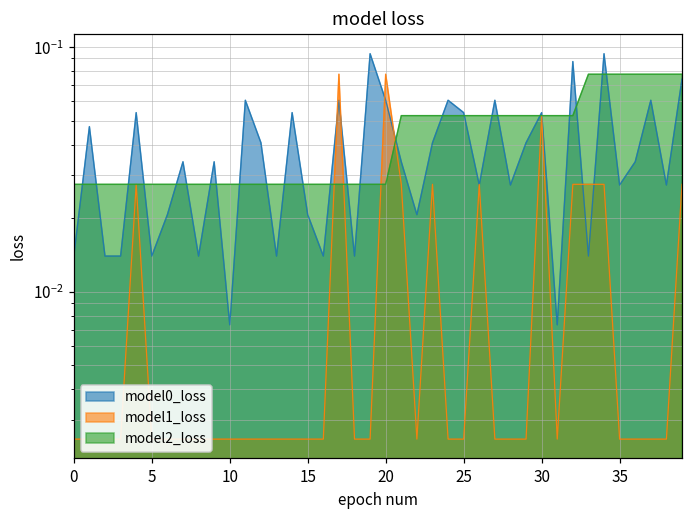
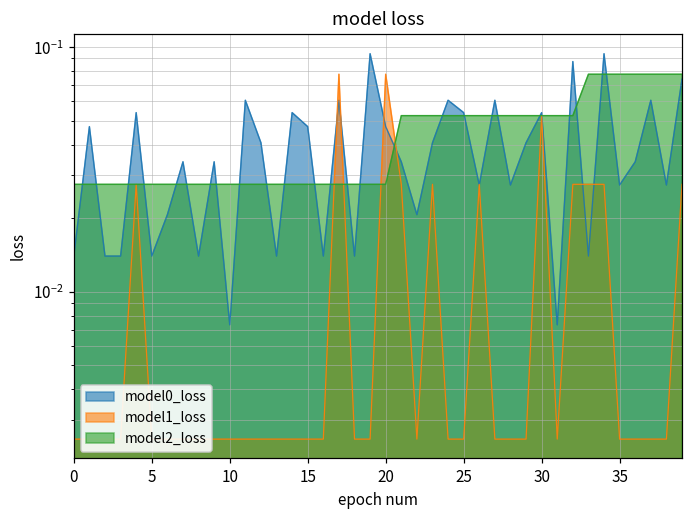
  {
    "model0_loss": {
      "0": 0.014,
      "5": 0.014,
      "10": 0.0073,
-     "15": 0.021,
-     "20": 0.061,
+     "15": 0.047,
+     "20": 0.047,
      "25": 0.054,
      "30": 0.054,
      "35": 0.027
    },
    "model1_loss": {
      "0": 0.0025,
      "10": 0.0025,
      "15": 0.0025,
      "20": 0.078,
      "25": 0.0025,
      "35": 0.0025
    },
    "model2_loss": {
      "0": 0.028,
      "5": 0.028,
      "10": 0.028,
      "15": 0.028,
      "20": 0.028,
      "25": 0.053,
      "35": 0.078
    }
  }
